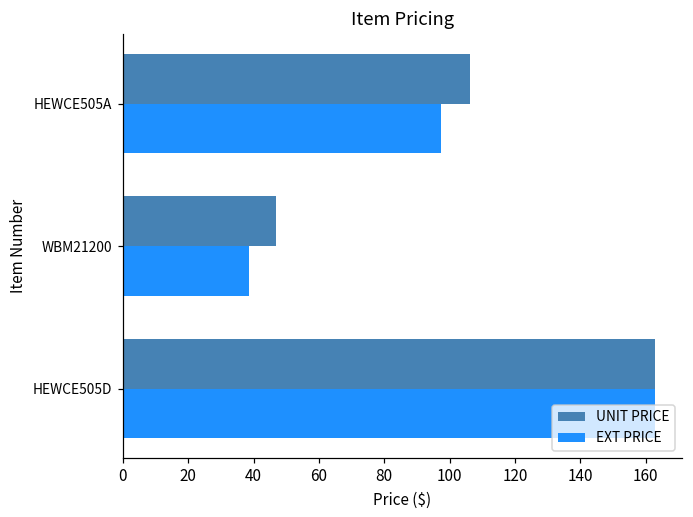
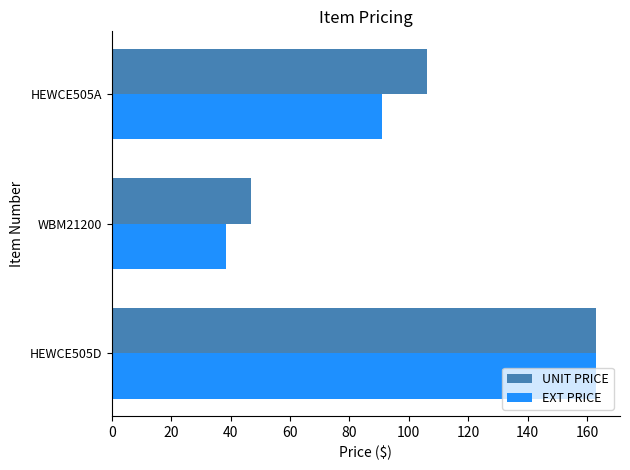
  {
    "UNIT PRICE": {
      "HEWCE505A": 106,
      "WBM21200": 47,
      "HEWCE505D": 163
    },
    "EXT PRICE": {
-     "HEWCE505A": 97,
+     "HEWCE505A": 91,
      "WBM21200": 38
    }
  }
